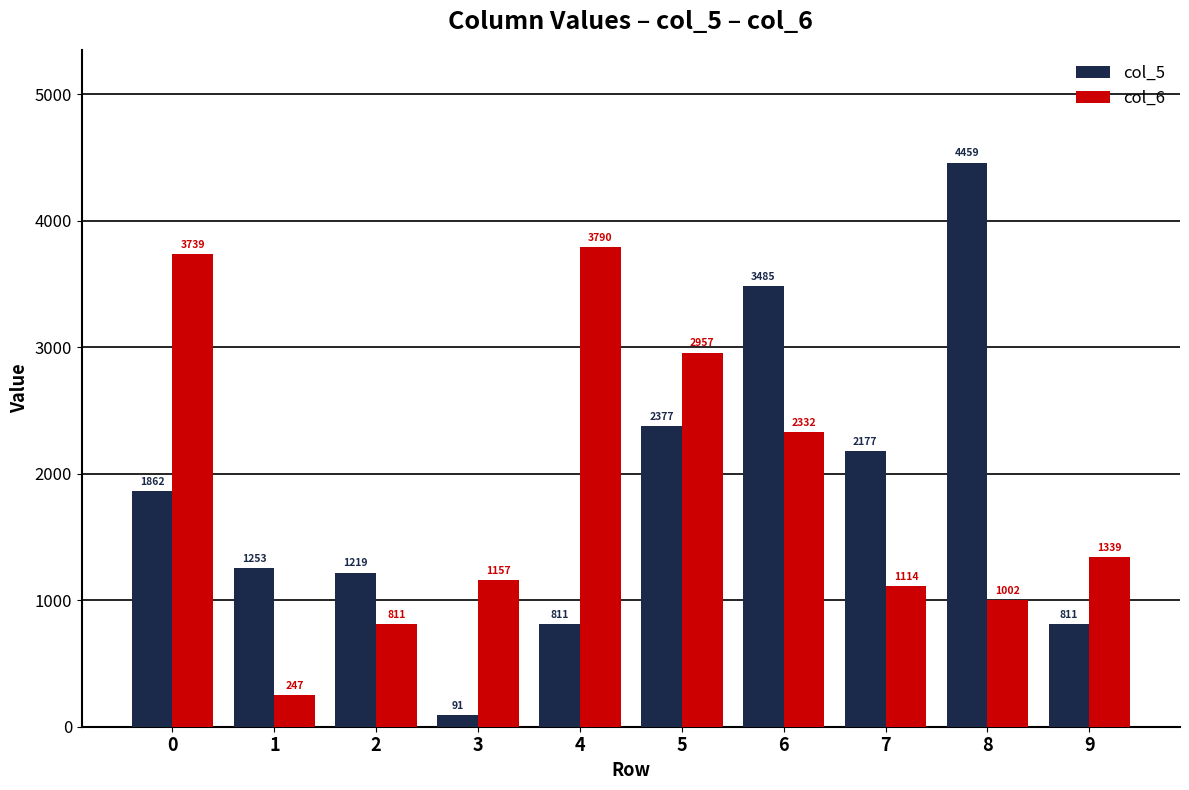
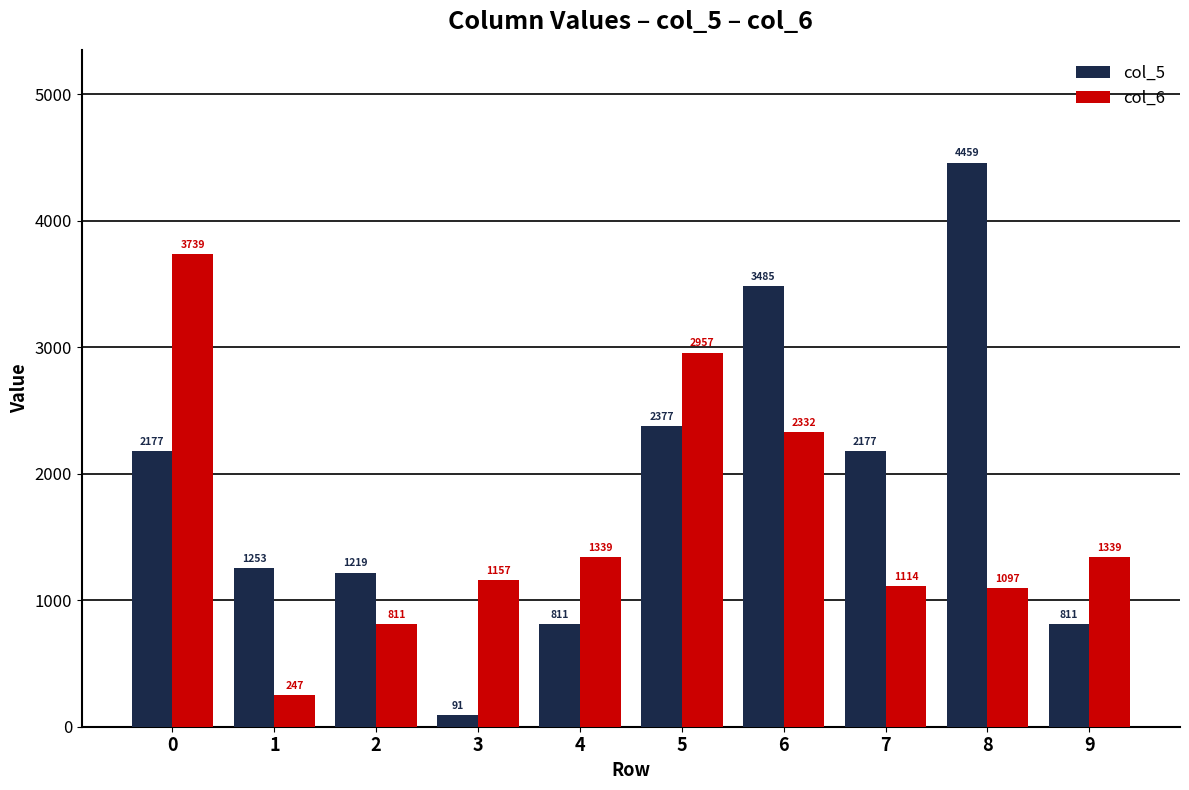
  {
    "col_5": {
-     "0": 1862,
+     "0": 2177,
      "1": 1253,
      "2": 1219,
      "3": 91,
      "4": 811,
      "5": 2377,
      "6": 3485,
      "7": 2177,
      "8": 4459,
      "9": 811
    },
    "col_6": {
      "0": 3739,
      "1": 247,
      "2": 811,
      "3": 1157,
-     "4": 3790,
+     "4": 1339,
      "5": 2957,
      "6": 2332,
      "7": 1114,
-     "8": 1002,
+     "8": 1097,
      "9": 1339
    }
  }
